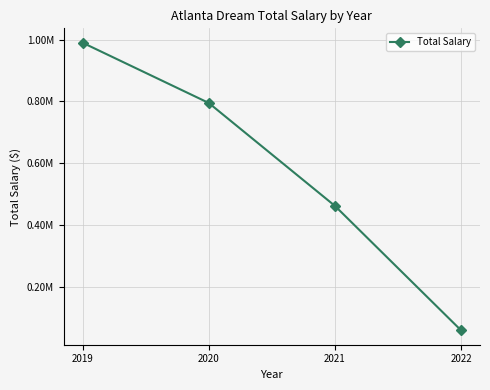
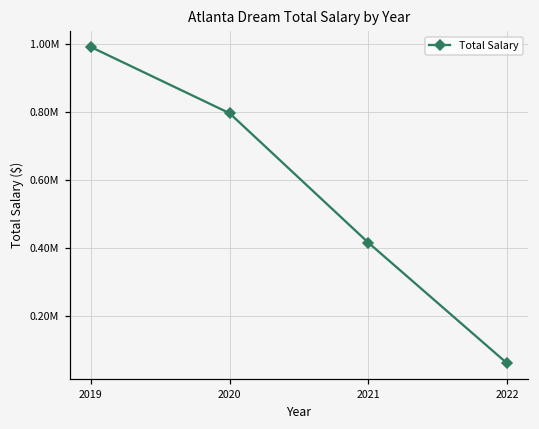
  {
    "2019": 990000,
    "2020": 800000,
-   "2021": 460000,
+   "2021": 410000,
    "2022": 60000
  }
